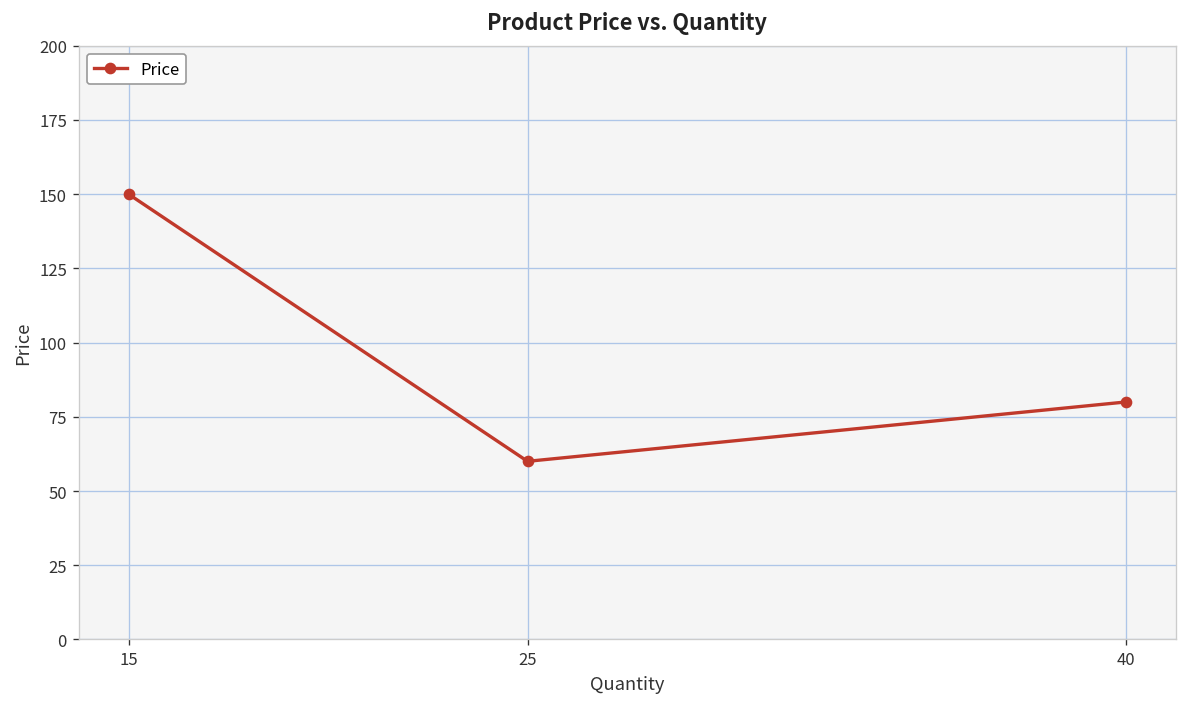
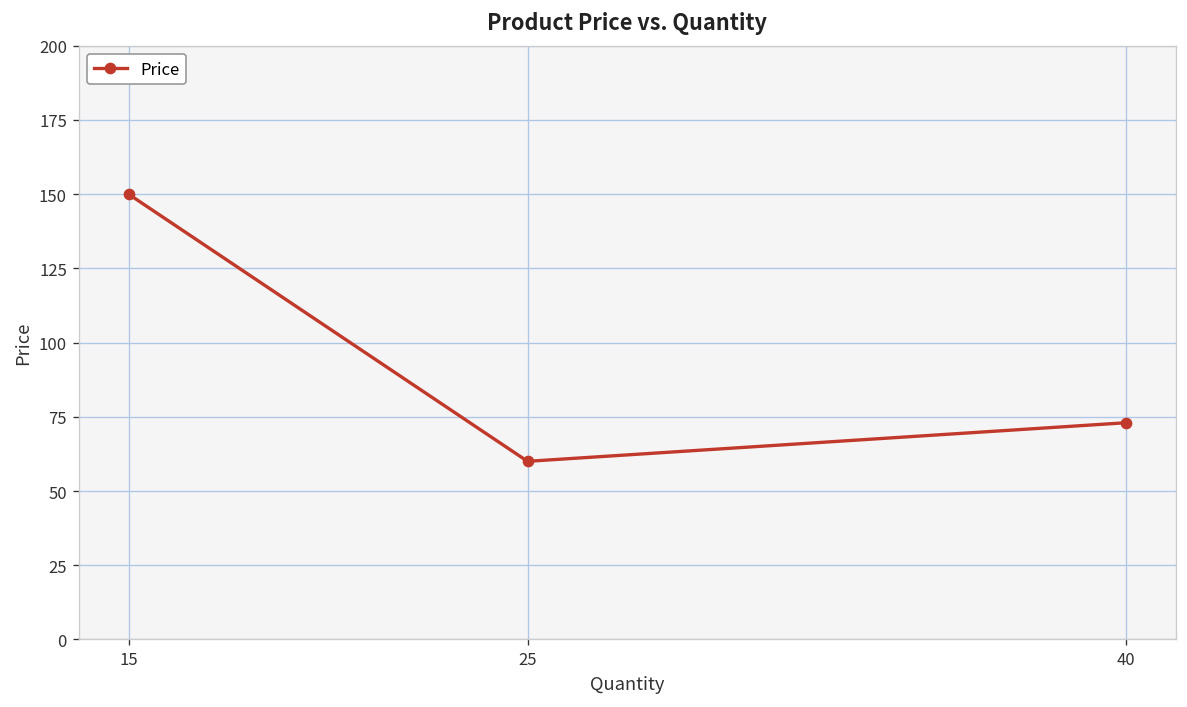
  {
    "15": 150,
    "25": 60,
-   "40": 80
+   "40": 73
  }
